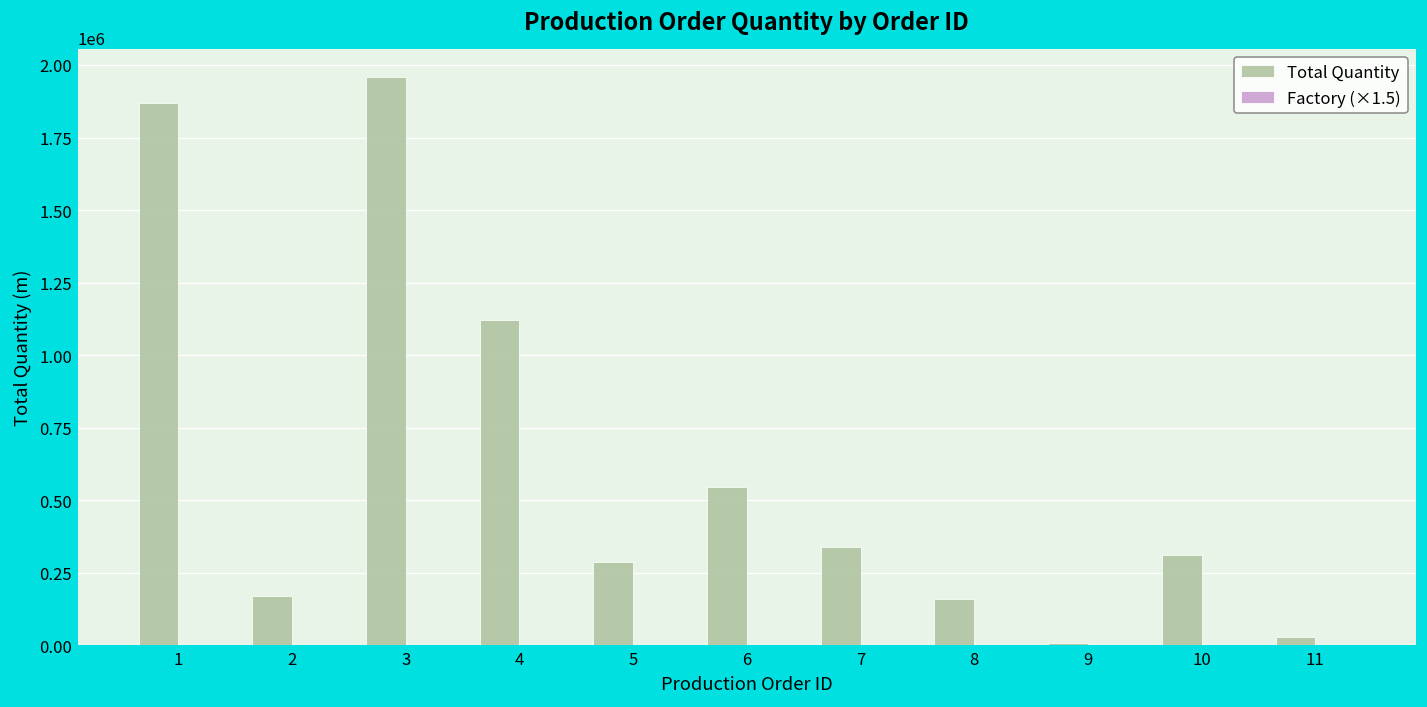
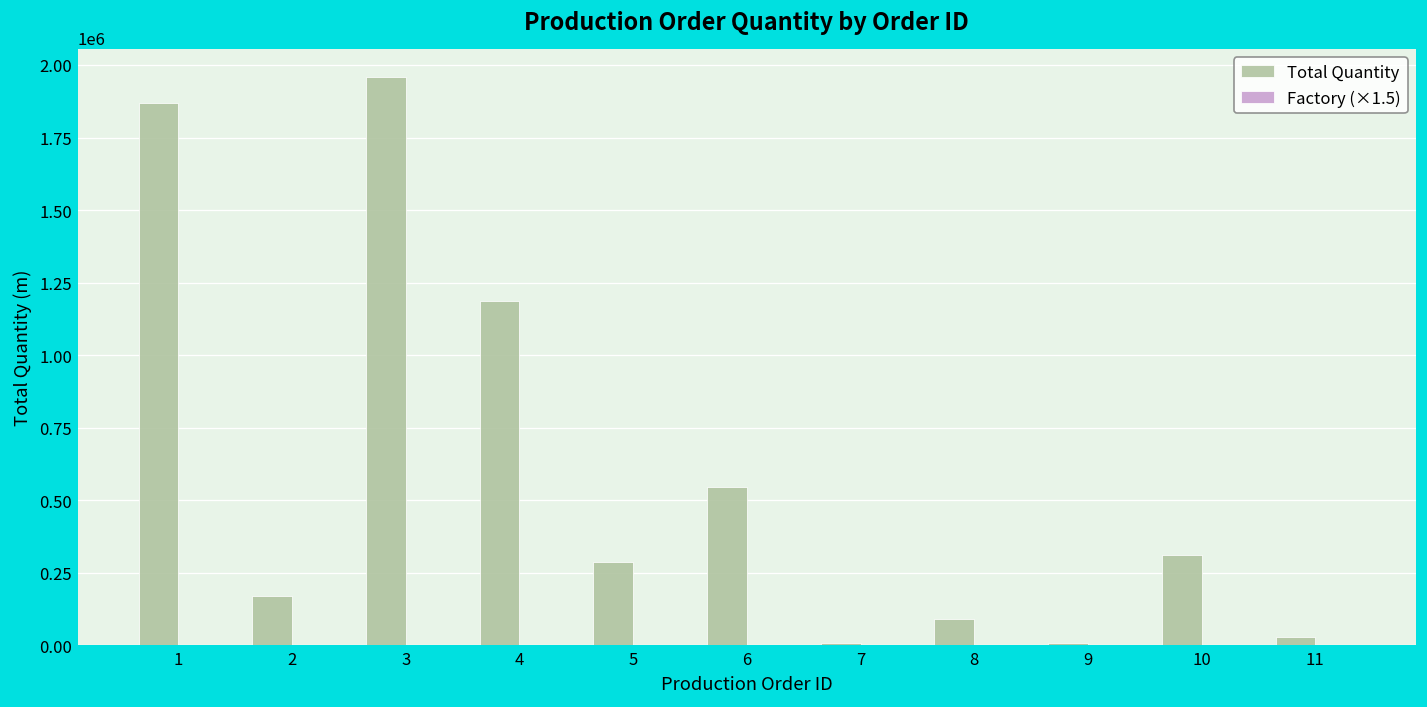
  {
    "Total Quantity": {
      "1": 1870000,
      "2": 170000,
      "3": 1960000,
-     "4": 1120000,
+     "4": 1190000,
      "5": 290000,
      "6": 540000,
-     "7": 340000,
-     "8": 160000,
+     "7": 10000,
+     "8": 90000,
      "10": 310000,
      "11": 30000
    }
  }
